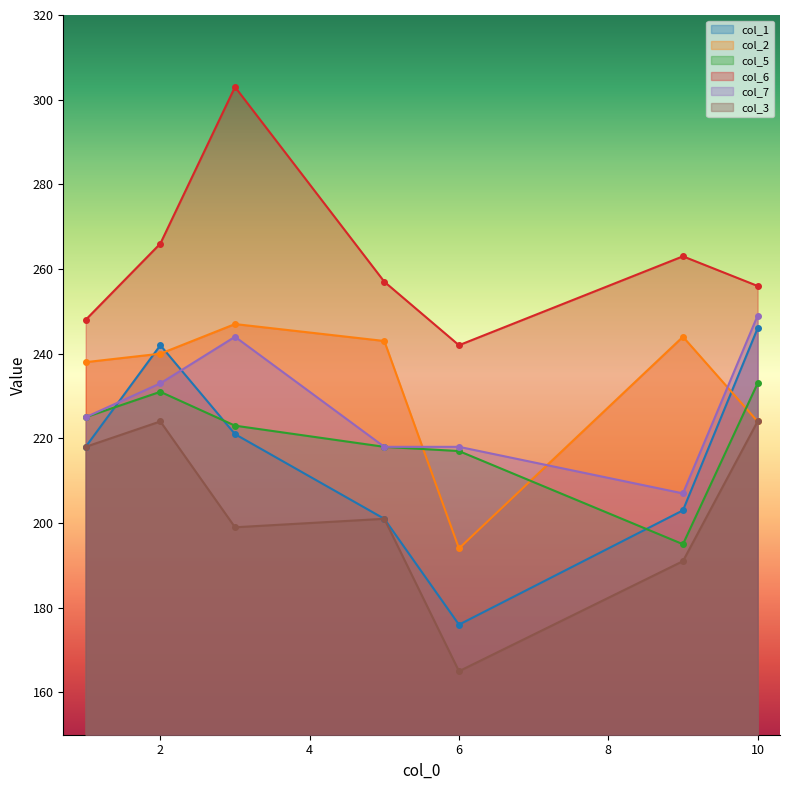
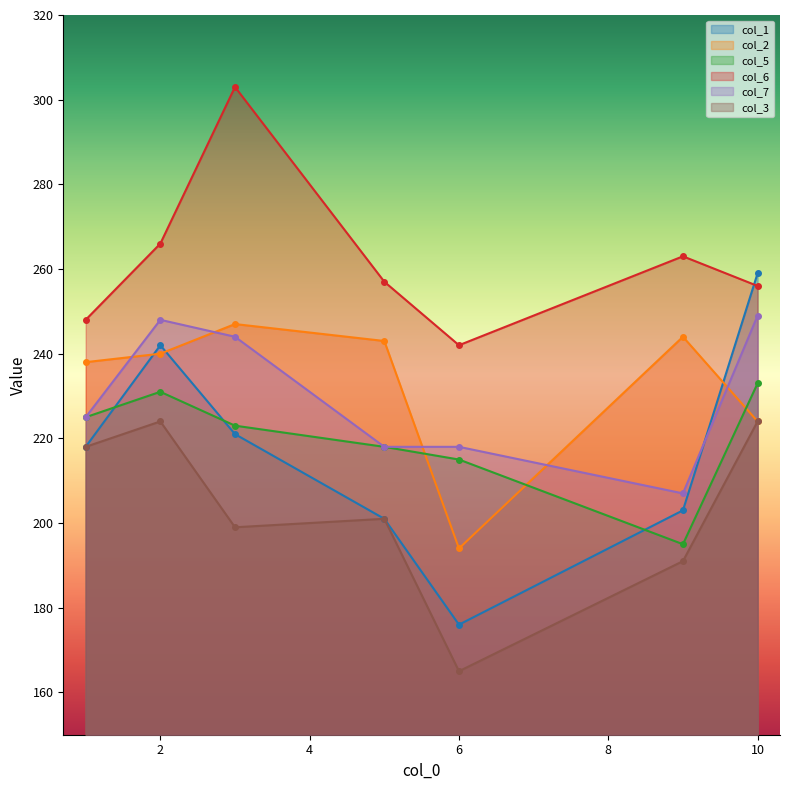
  {
    "col_1": {
      "2": 242,
      "6": 176,
-     "10": 246
+     "10": 259
    },
    "col_5": {
      "2": 231,
-     "6": 217,
+     "6": 215,
      "10": 233
    },
    "col_7": {
-     "2": 233,
+     "2": 248,
      "6": 218,
      "10": 249
    }
  }
